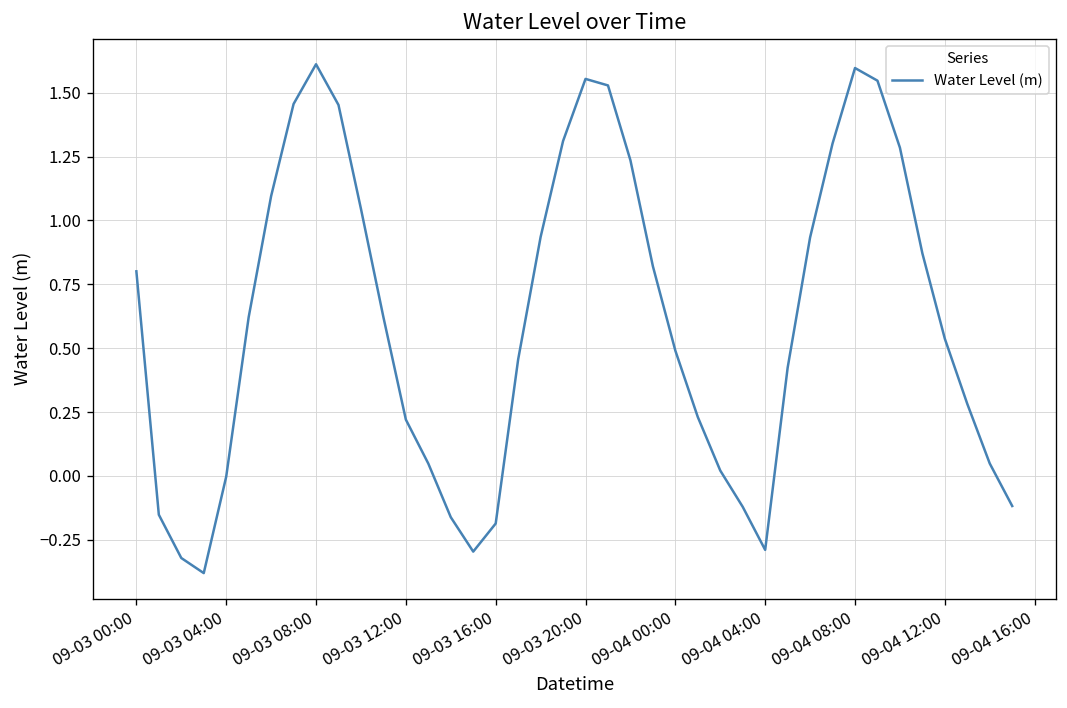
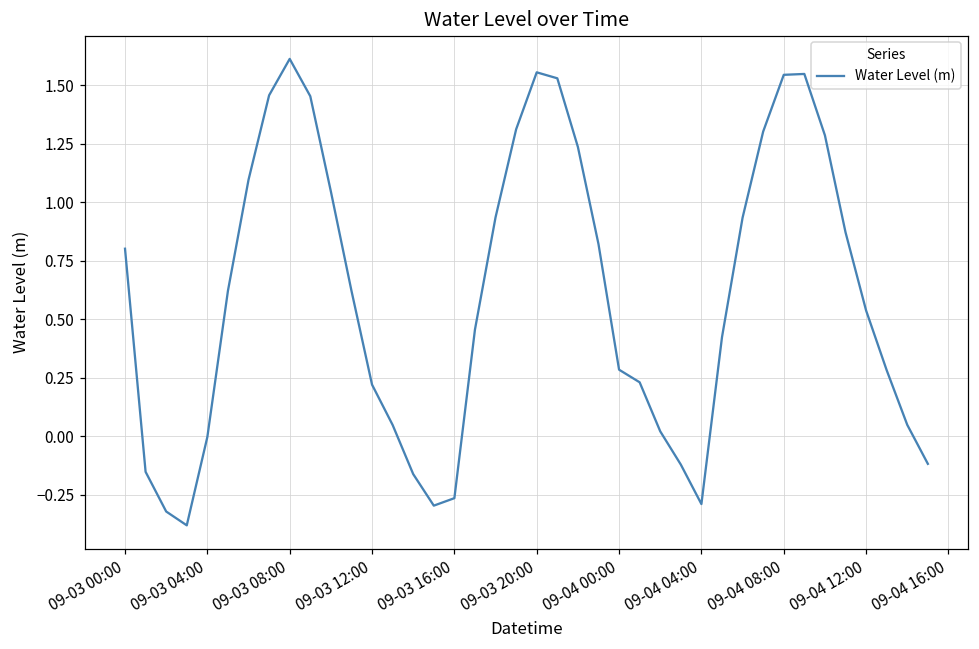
  {
    "09-03 00:00": 0.80,
    "09-03 04:00": 0.00,
    "09-03 08:00": 1.61,
    "09-03 12:00": 0.22,
-   "09-03 16:00": -0.19,
+   "09-03 16:00": -0.26,
    "09-03 20:00": 1.55,
-   "09-04 00:00": 0.49,
+   "09-04 00:00": 0.28,
    "09-04 04:00": -0.29,
-   "09-04 08:00": 1.60,
+   "09-04 08:00": 1.54,
    "09-04 12:00": 0.54
  }
